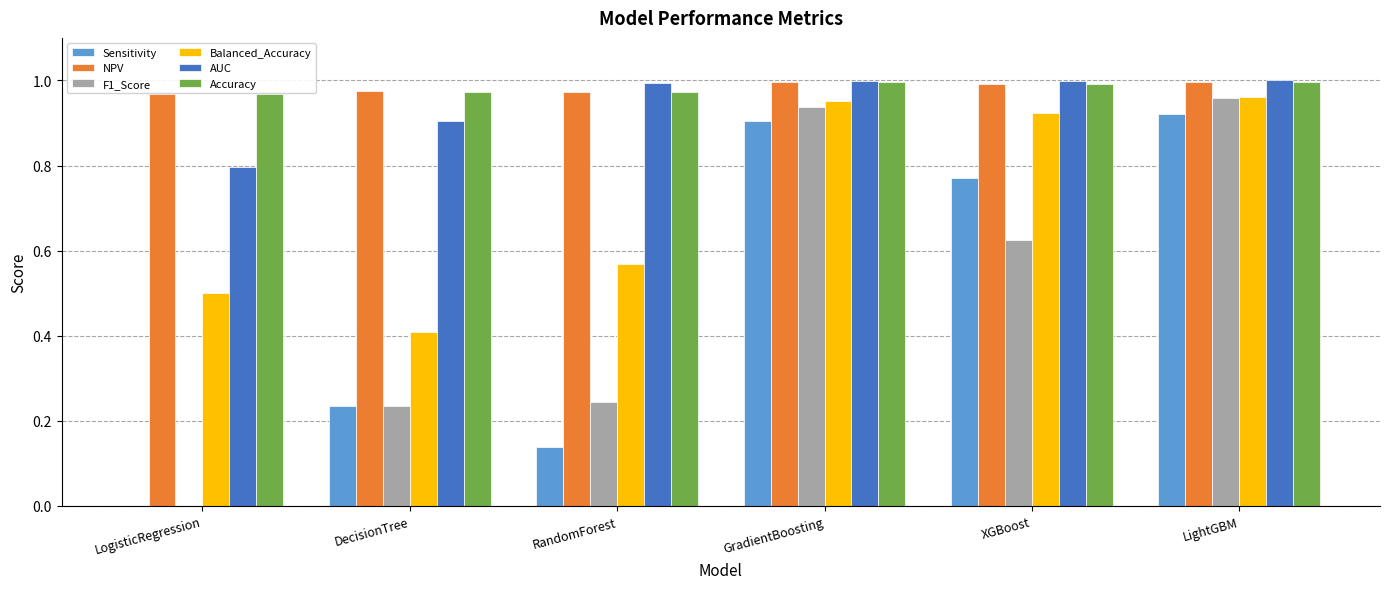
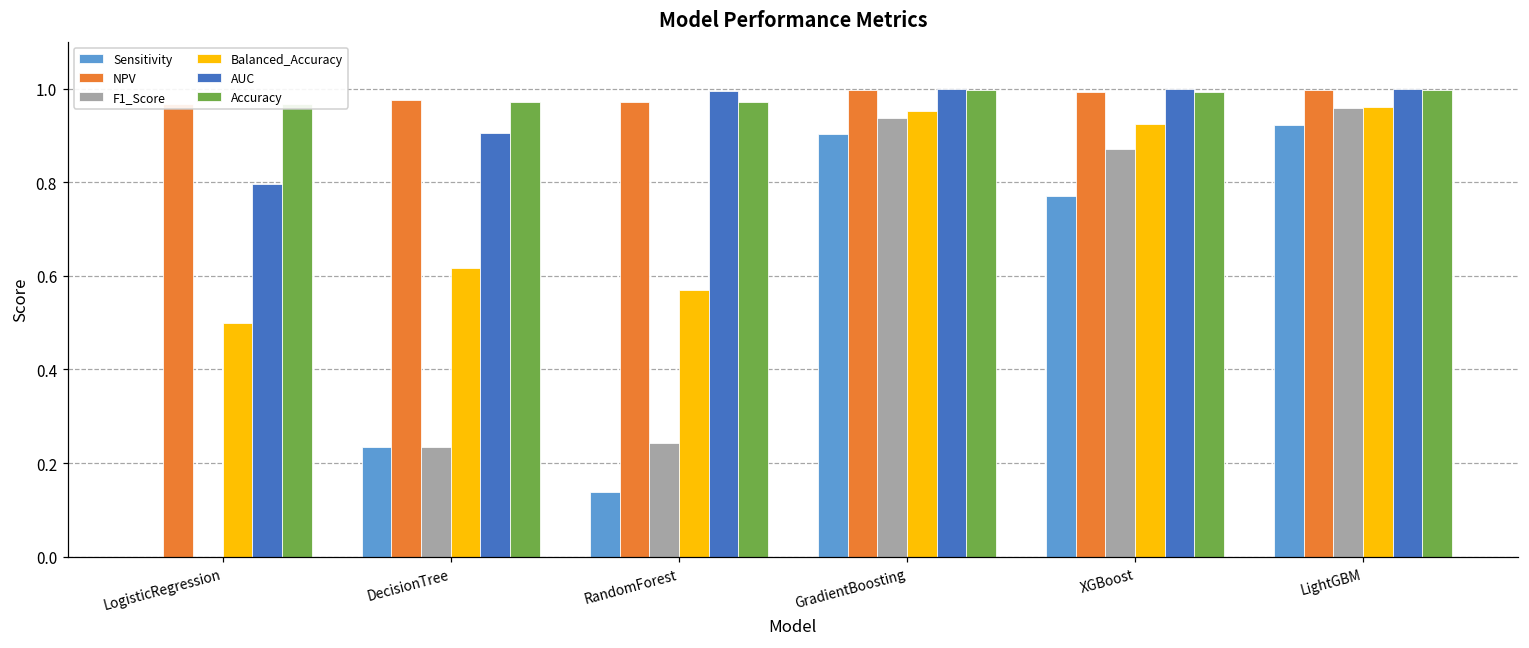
  {
    "NPV": {
      "LogisticRegression": 0.97,
      "DecisionTree": 0.98,
      "RandomForest": 0.97,
      "GradientBoosting": 1.00,
      "XGBoost": 0.99,
      "LightGBM": 1.00
    },
    "F1_Score": {
      "LogisticRegression": 0.00,
      "DecisionTree": 0.23,
      "RandomForest": 0.24,
      "GradientBoosting": 0.94,
-     "XGBoost": 0.62,
+     "XGBoost": 0.87,
      "LightGBM": 0.96
    },
    "Balanced_Accuracy": {
      "LogisticRegression": 0.50,
-     "DecisionTree": 0.41,
+     "DecisionTree": 0.62,
      "RandomForest": 0.57,
      "GradientBoosting": 0.95,
      "XGBoost": 0.92,
      "LightGBM": 0.96
    },
    "Accuracy": {
      "LogisticRegression": 0.97,
      "DecisionTree": 0.97,
      "RandomForest": 0.97,
      "GradientBoosting": 1.00,
      "XGBoost": 0.99,
      "LightGBM": 1.00
    }
  }
